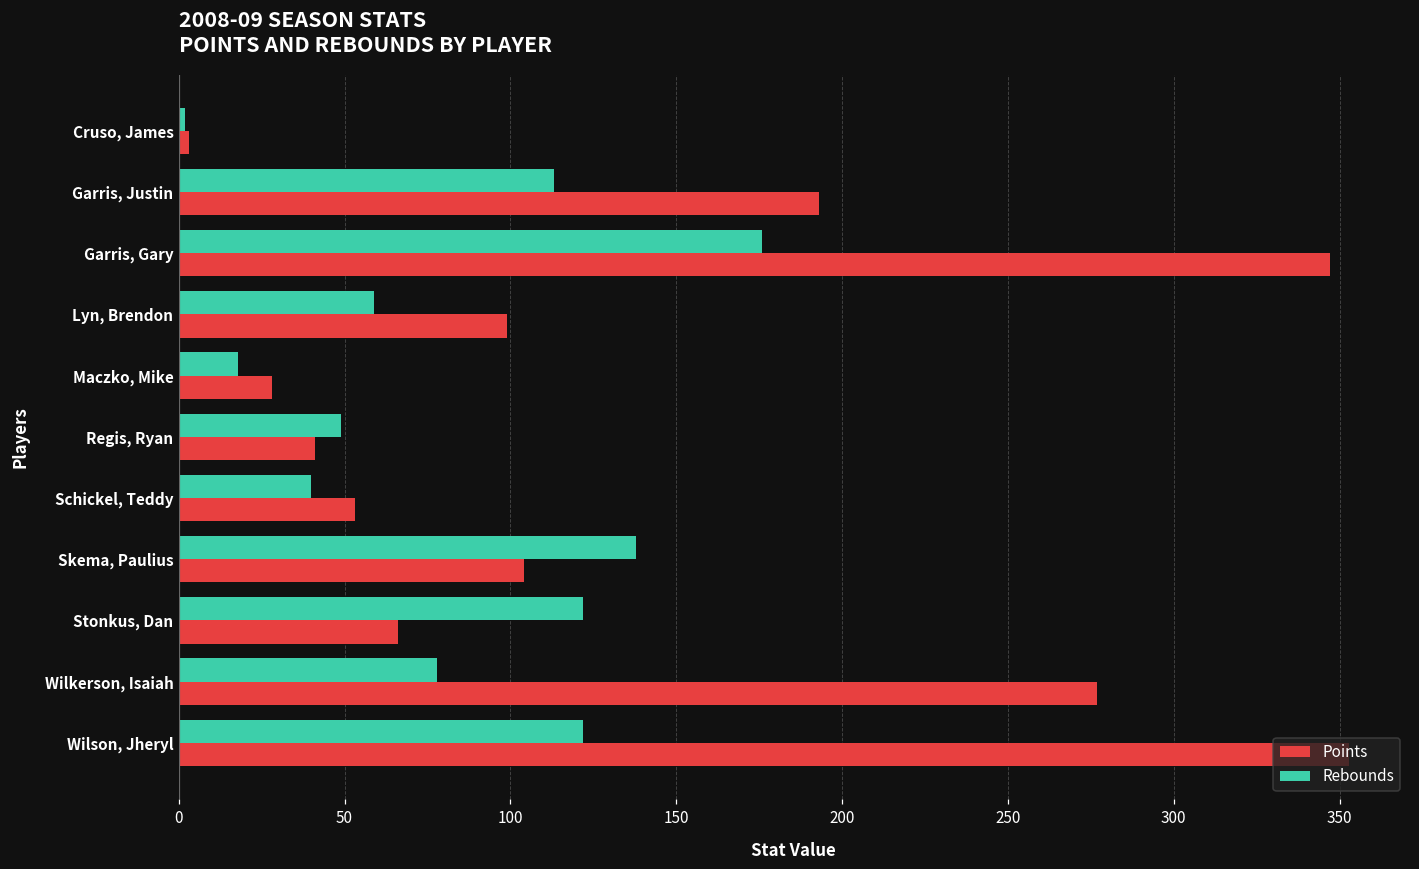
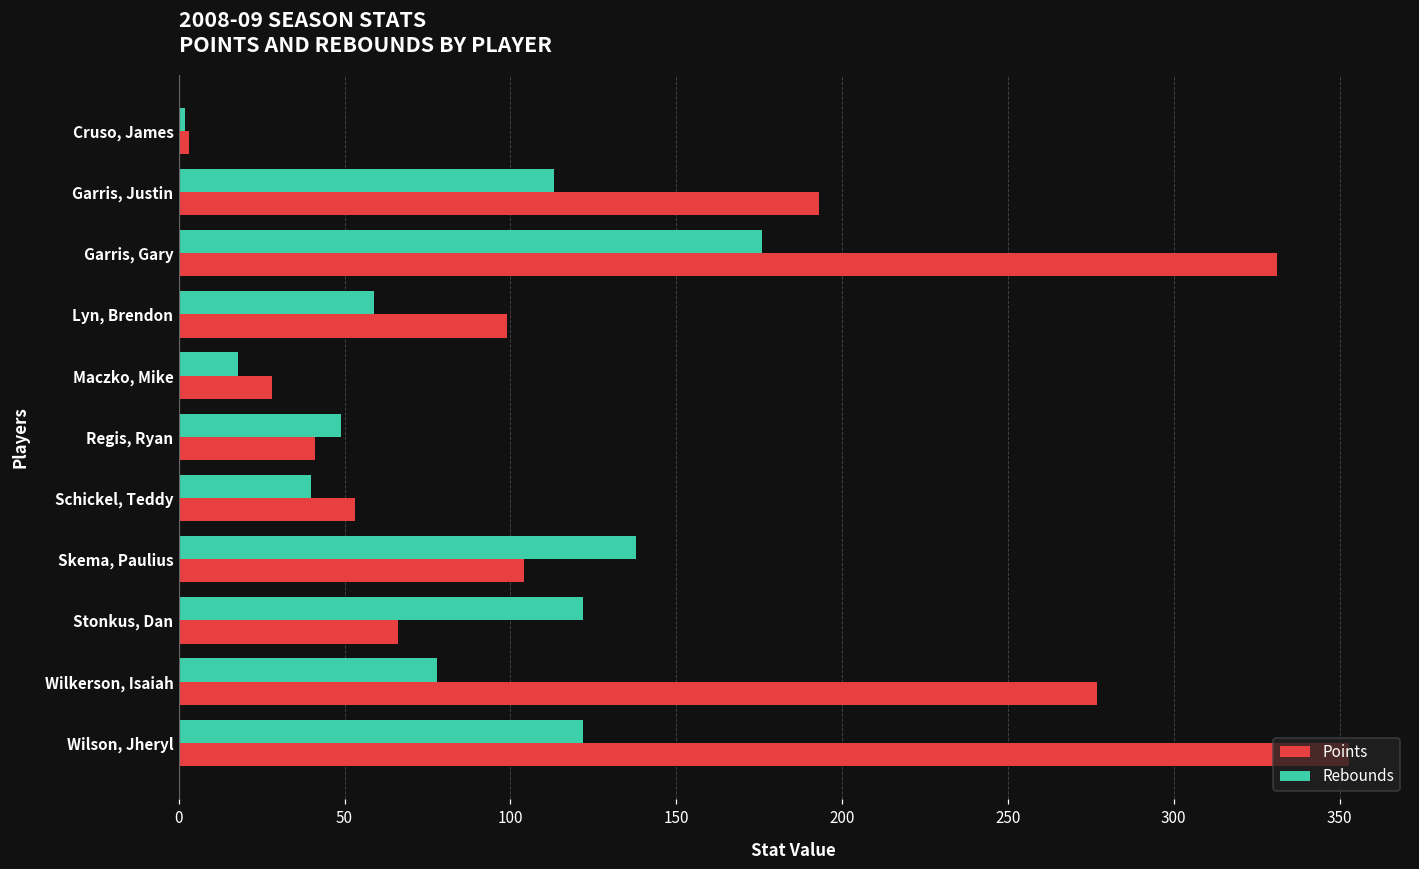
  {
    "Points": {
      "Cruso, James": 3,
      "Garris, Justin": 193,
-     "Garris, Gary": 347,
+     "Garris, Gary": 331,
      "Lyn, Brendon": 99,
      "Maczko, Mike": 28,
      "Regis, Ryan": 41,
      "Schickel, Teddy": 53,
      "Skema, Paulius": 104,
      "Stonkus, Dan": 66,
      "Wilkerson, Isaiah": 277
    },
    "Rebounds": {
      "Cruso, James": 2,
      "Garris, Justin": 113,
      "Garris, Gary": 176,
      "Lyn, Brendon": 59,
      "Maczko, Mike": 18,
      "Regis, Ryan": 49,
      "Schickel, Teddy": 40,
      "Skema, Paulius": 138,
      "Stonkus, Dan": 122,
      "Wilkerson, Isaiah": 78,
      "Wilson, Jheryl": 122
    }
  }
